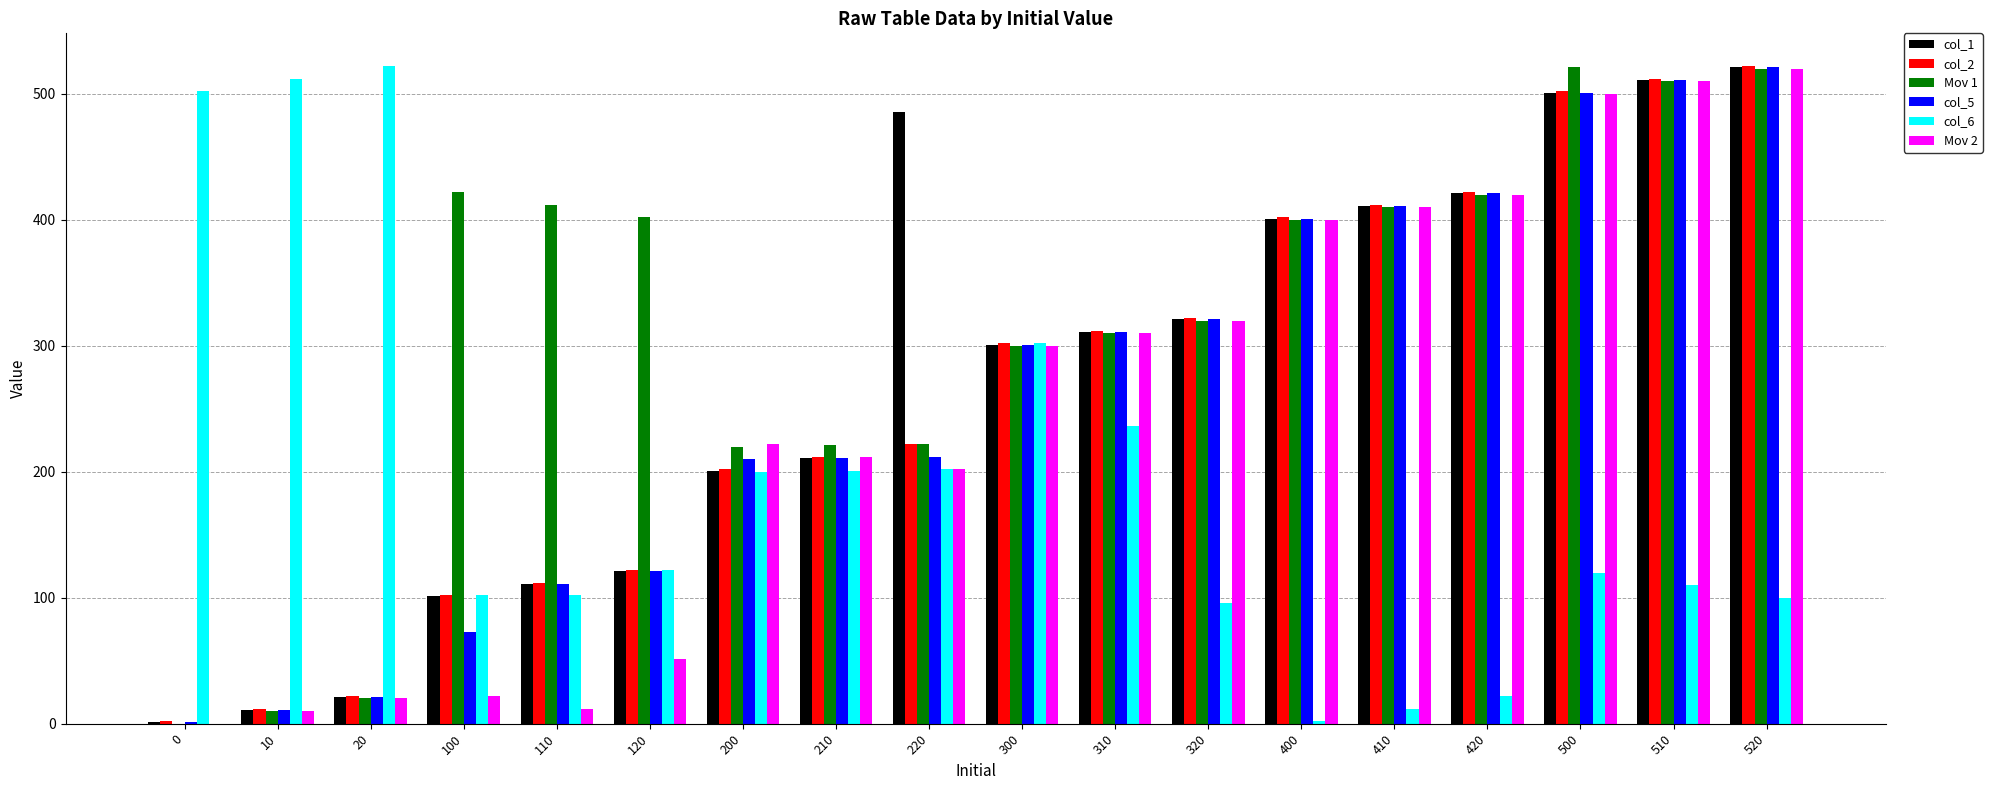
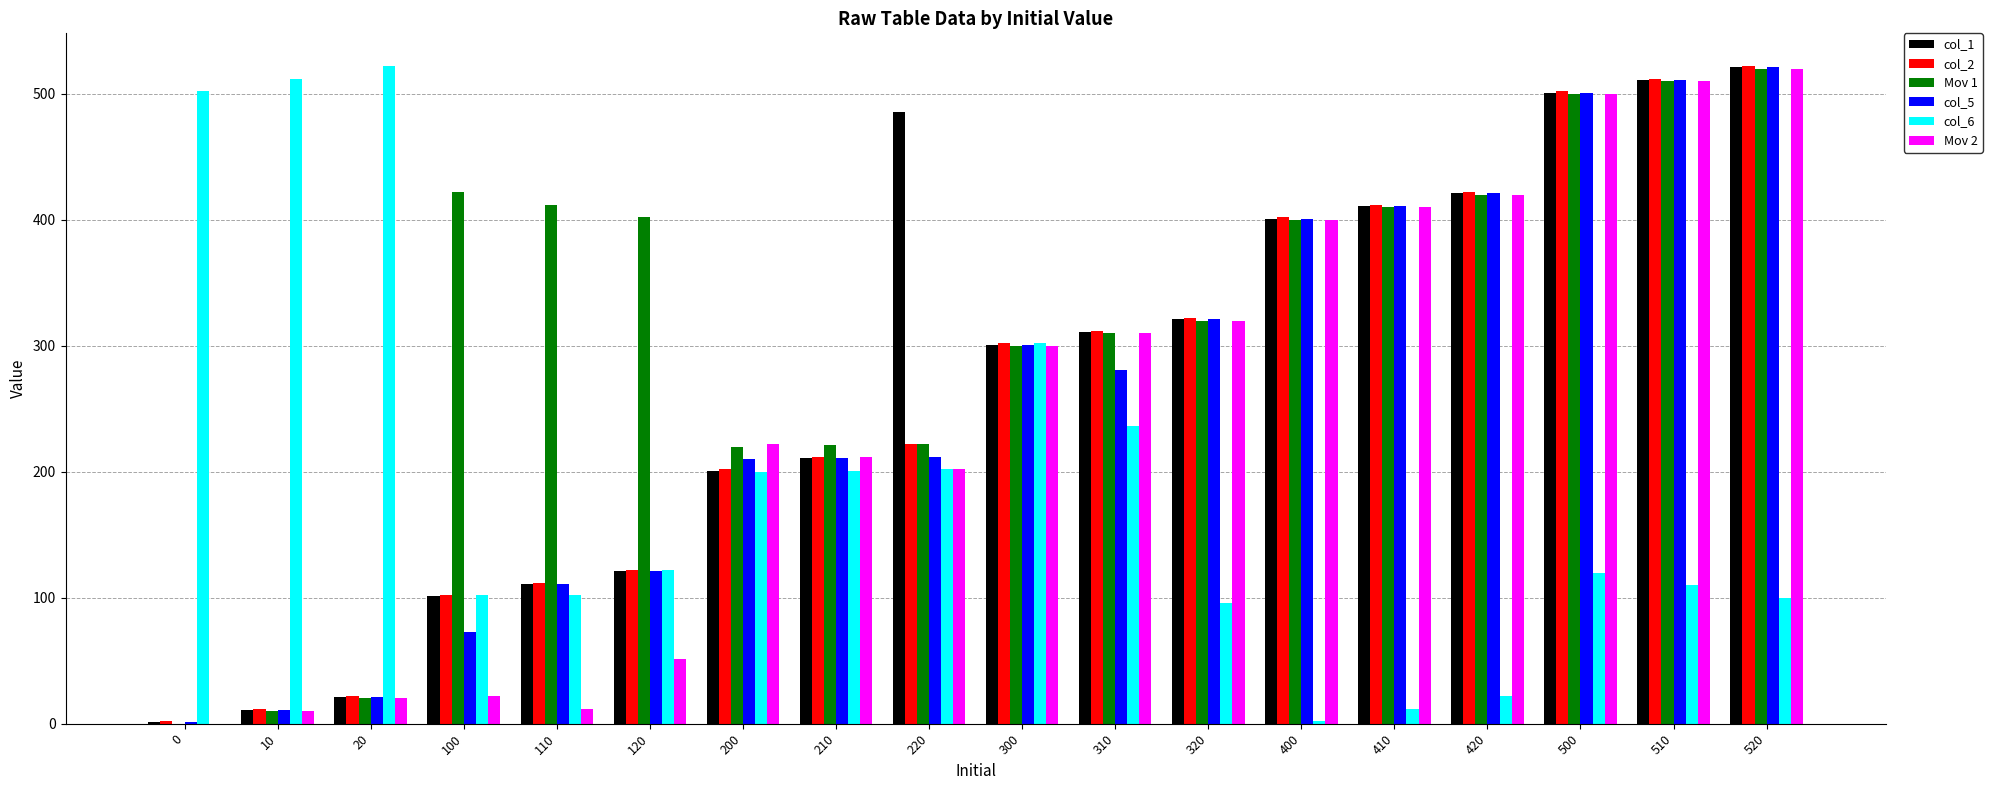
  {
    "col_1": {
      "10": 11,
      "20": 21,
      "100": 101,
      "110": 111,
      "120": 121,
      "200": 201,
      "210": 211,
      "220": 486,
      "300": 301,
      "310": 311,
      "320": 321,
      "400": 401,
      "410": 411,
      "420": 421,
      "500": 501,
      "510": 511,
      "520": 521
    },
    "col_2": {
      "0": 2,
      "10": 12,
      "20": 22,
      "100": 102,
      "110": 112,
      "120": 122,
      "200": 202,
      "210": 212,
      "220": 222,
      "300": 302,
      "310": 312,
      "320": 322,
      "400": 402,
      "410": 412,
      "420": 422,
      "500": 502,
      "510": 512,
      "520": 522
    },
    "Mov 1": {
      "0": 0,
      "10": 10,
      "20": 20,
      "100": 422,
      "110": 412,
      "120": 402,
      "200": 220,
      "210": 221,
      "220": 222,
      "300": 300,
      "310": 310,
      "320": 320,
      "400": 400,
      "410": 410,
      "420": 420,
-     "500": 521,
+     "500": 500,
      "510": 510,
      "520": 520
    },
    "col_5": {
      "10": 11,
      "20": 21,
      "100": 73,
      "110": 111,
      "120": 121,
      "200": 210,
      "210": 211,
      "220": 212,
      "300": 301,
-     "310": 311,
+     "310": 281,
      "320": 321,
      "400": 401,
      "410": 411,
      "420": 421,
      "500": 501,
      "510": 511,
      "520": 521
    },
    "col_6": {
      "0": 502,
      "10": 512,
      "20": 522,
      "100": 102,
      "110": 102,
      "120": 122,
      "200": 200,
      "210": 201,
      "220": 202,
      "300": 302,
      "310": 236,
      "320": 96,
      "400": 2,
      "410": 12,
      "420": 22,
      "500": 120,
      "510": 110,
      "520": 100
    },
    "Mov 2": {
      "0": 0,
      "10": 10,
      "20": 20,
      "100": 22,
      "110": 12,
      "120": 51,
      "200": 222,
      "210": 212,
      "220": 202,
      "300": 300,
      "310": 310,
      "320": 320,
      "400": 400,
      "410": 410,
      "420": 420,
      "500": 500,
      "510": 510,
      "520": 520
    }
  }
